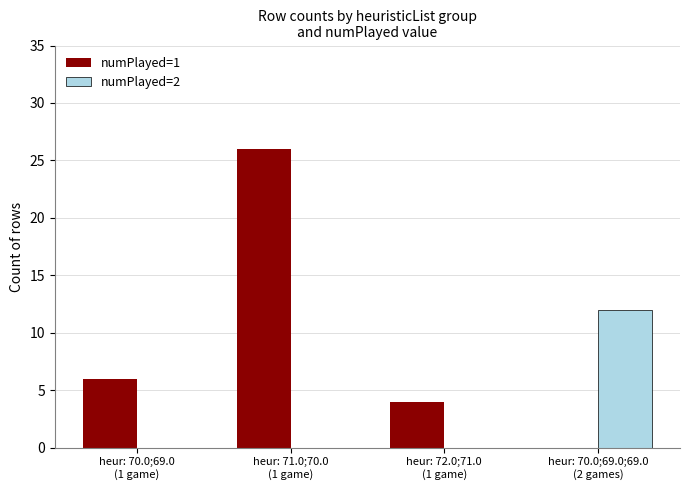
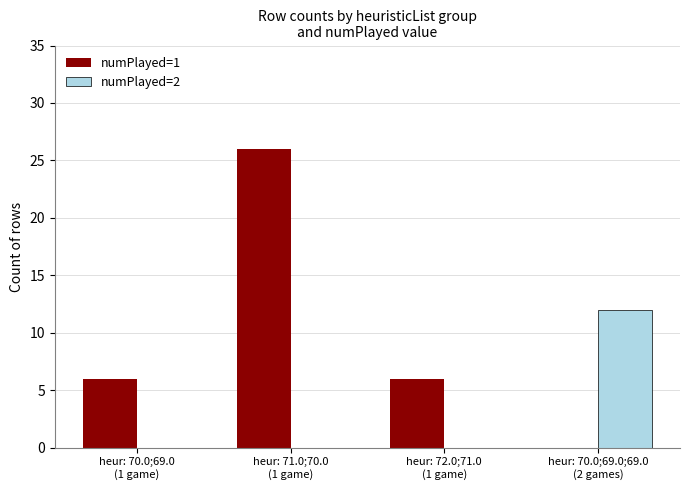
  {
    "numPlayed=1": {
      "heur: 70.0;69.0 (1 game)": 6,
      "heur: 71.0;70.0 (1 game)": 26,
-     "heur: 72.0;71.0 (1 game)": 4,
+     "heur: 72.0;71.0 (1 game)": 6,
      "heur: 70.0;69.0;69.0 (2 games)": 0
    },
    "numPlayed=2": {
      "heur: 70.0;69.0 (1 game)": 0,
      "heur: 71.0;70.0 (1 game)": 0,
      "heur: 72.0;71.0 (1 game)": 0,
      "heur: 70.0;69.0;69.0 (2 games)": 12
    }
  }
